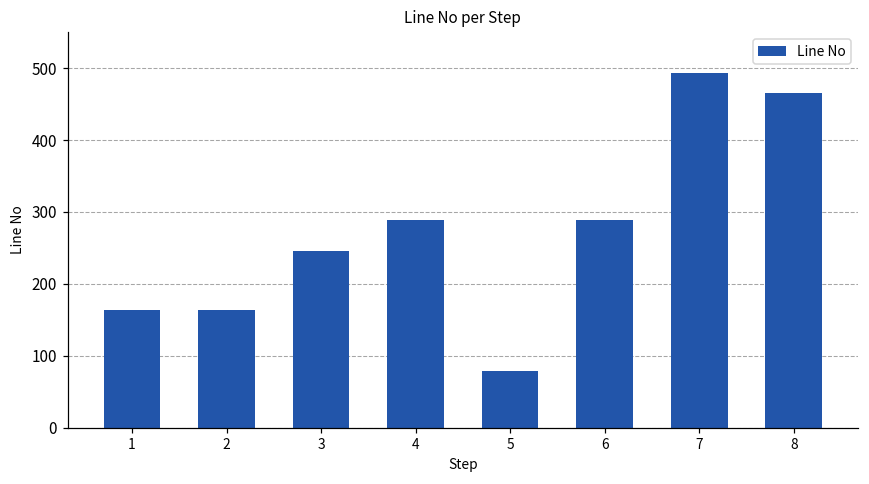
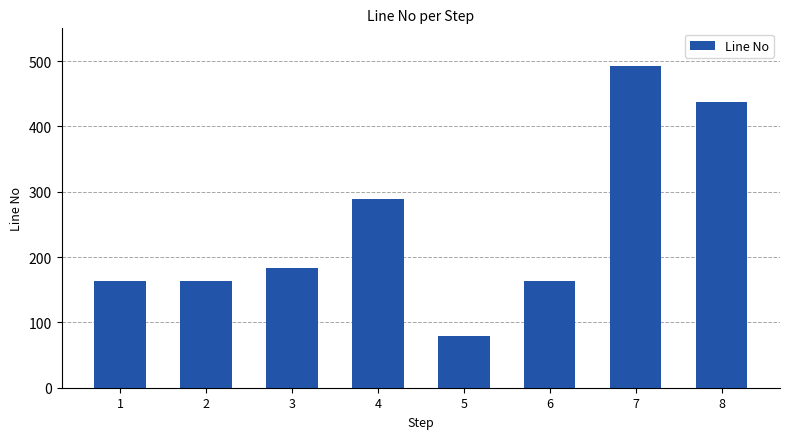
  {
    "1": 160,
    "2": 160,
-   "3": 250,
+   "3": 180,
    "4": 290,
    "5": 80,
-   "6": 290,
+   "6": 160,
    "7": 490,
-   "8": 470
+   "8": 440
  }
